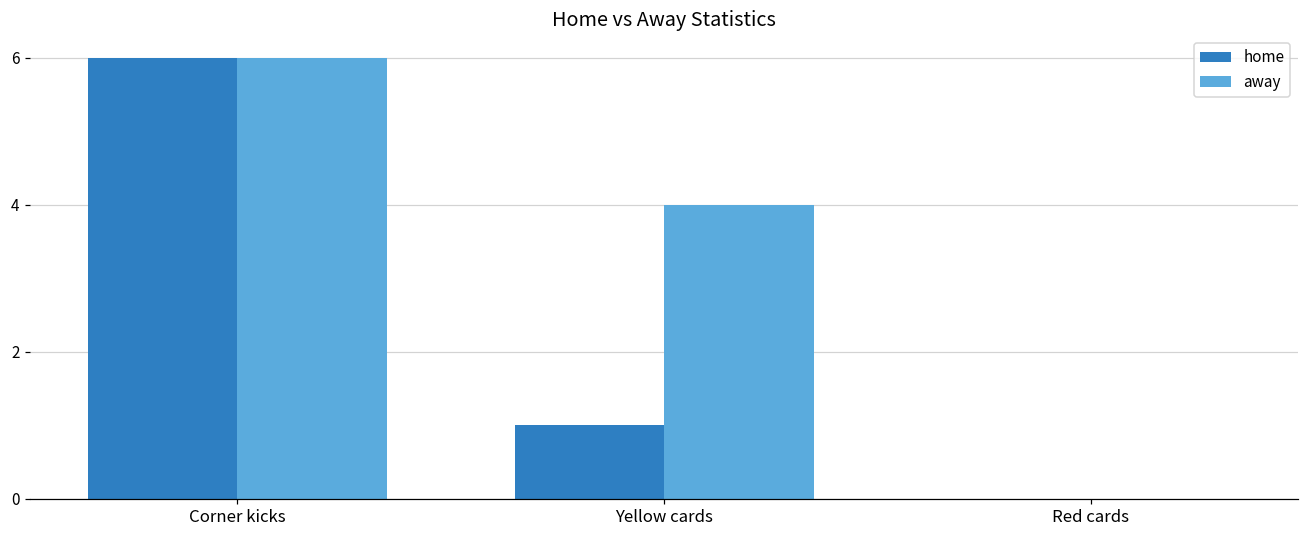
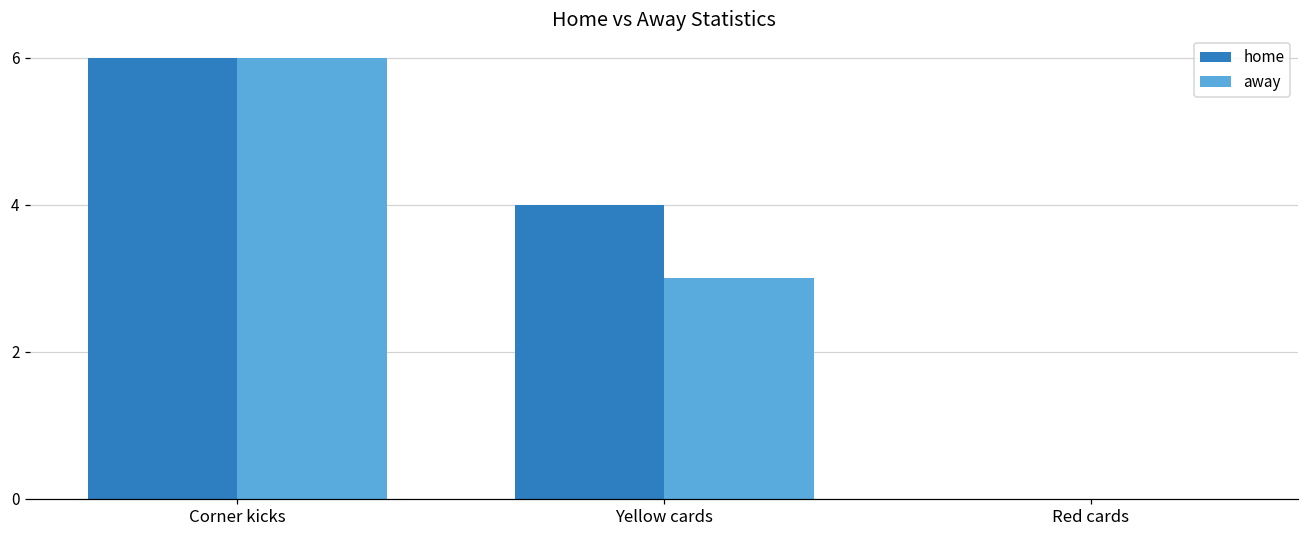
  {
    "home": {
      "Corner kicks": 6,
-     "Yellow cards": 1,
+     "Yellow cards": 4,
      "Red cards": 0
    },
    "away": {
      "Corner kicks": 6,
-     "Yellow cards": 4,
+     "Yellow cards": 3,
      "Red cards": 0
    }
  }
